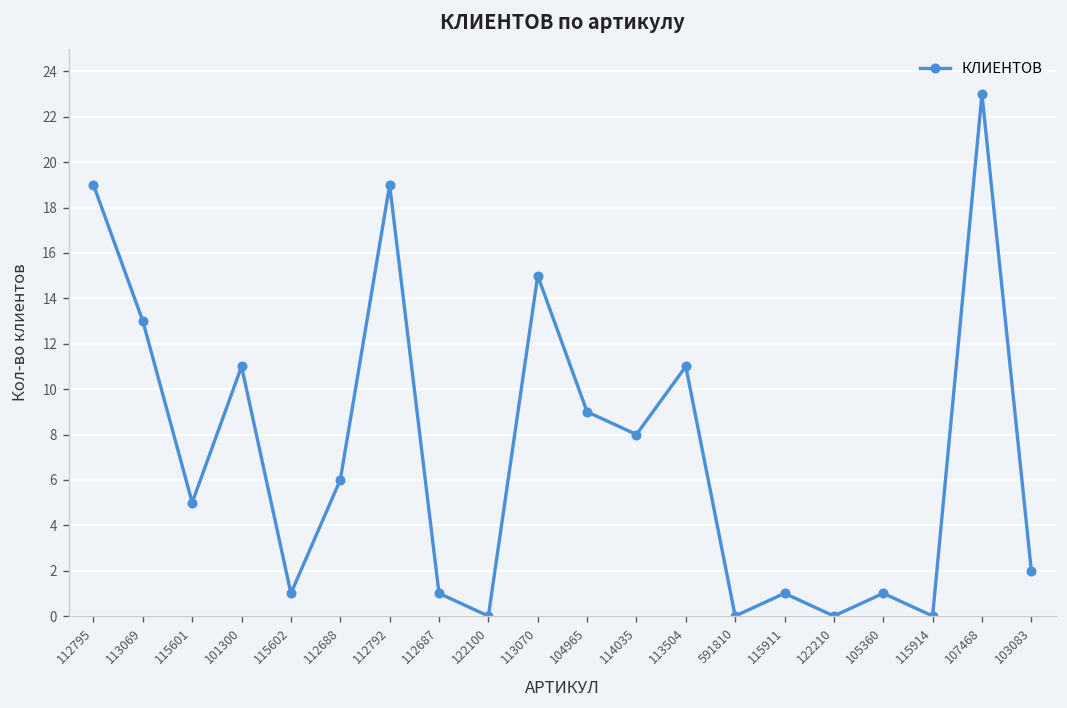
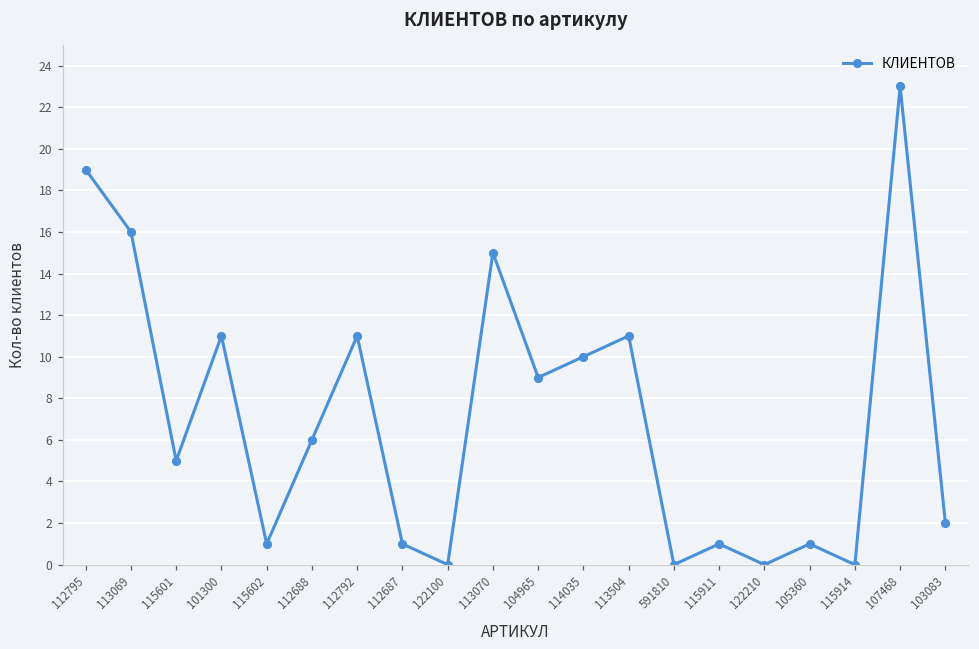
  {
    "112795": 19,
-   "113069": 13,
+   "113069": 16,
    "115601": 5,
    "101300": 11,
    "115602": 1,
    "112688": 6,
-   "112792": 19,
+   "112792": 11,
    "112687": 1,
    "122100": 0,
    "113070": 15,
    "104965": 9,
-   "114035": 8,
+   "114035": 10,
    "113504": 11,
    "591810": 0,
    "115911": 1,
    "122210": 0,
    "105360": 1,
    "115914": 0,
    "107468": 23,
    "103083": 2
  }
